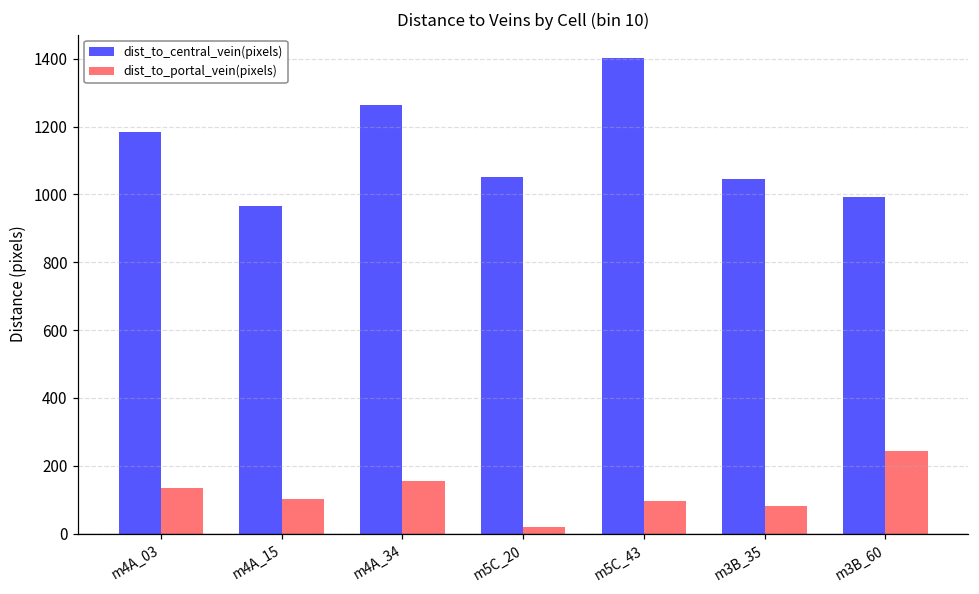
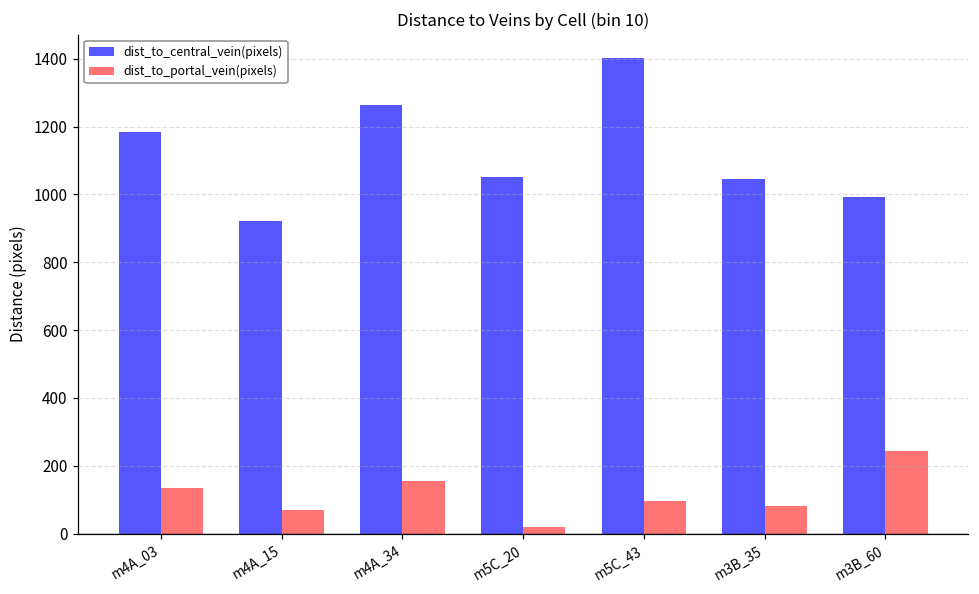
  {
    "dist_to_central_vein(pixels)": {
      "m4A_03": 1180,
-     "m4A_15": 970,
+     "m4A_15": 920,
      "m4A_34": 1270,
      "m5C_20": 1050,
      "m5C_43": 1400,
      "m3B_35": 1050,
      "m3B_60": 990
    },
    "dist_to_portal_vein(pixels)": {
      "m4A_03": 130,
-     "m4A_15": 100,
+     "m4A_15": 70,
      "m4A_34": 160,
      "m5C_20": 20,
      "m5C_43": 100,
      "m3B_35": 80,
      "m3B_60": 250
    }
  }
